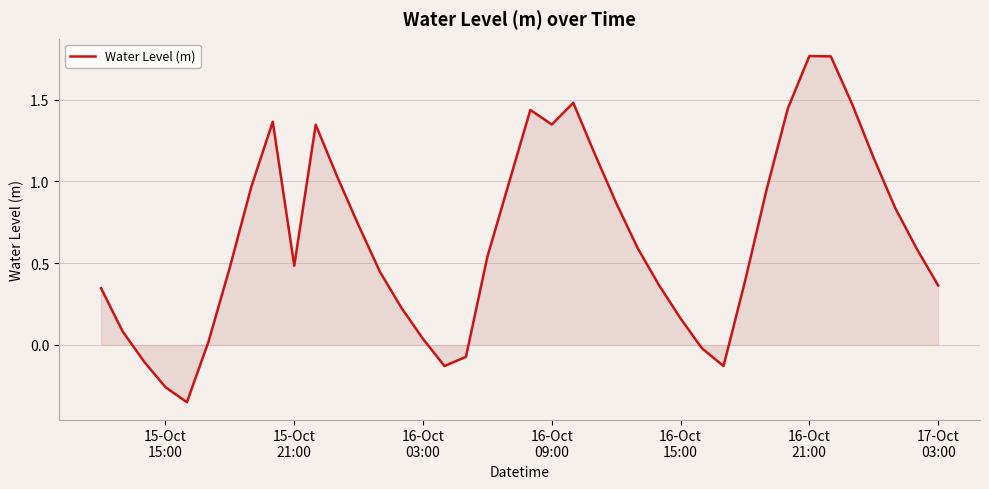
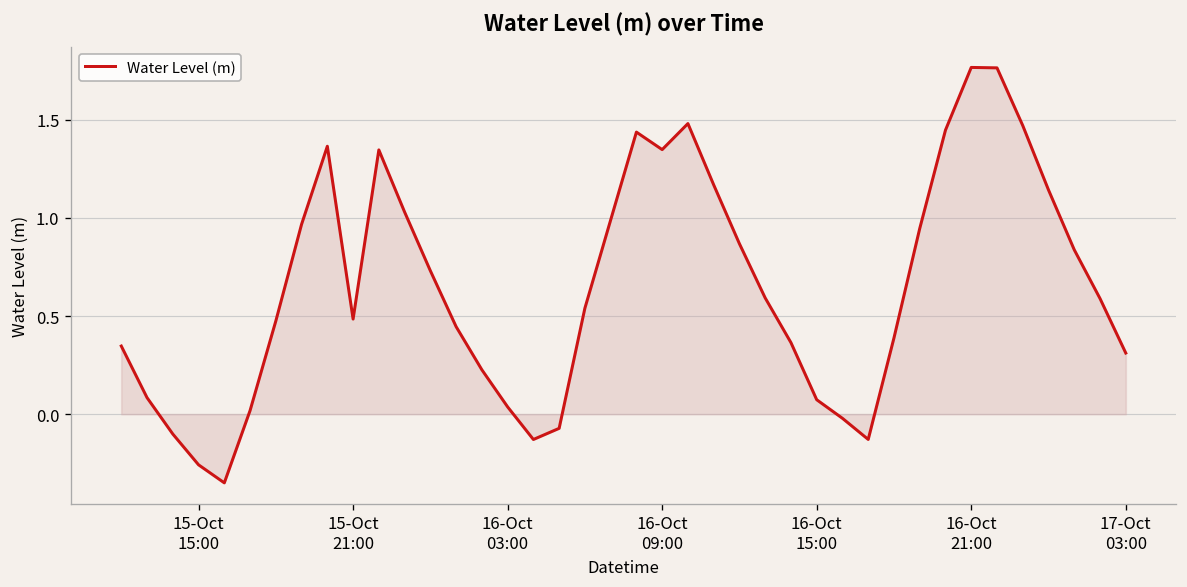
  {
    "Water Level (m)": {
      "15-Oct 15:00": -0.26,
-     "16-Oct 15:00": 0.16,
-     "17-Oct 03:00": 0.36
+     "16-Oct 15:00": 0.07,
+     "17-Oct 03:00": 0.31
    }
  }
